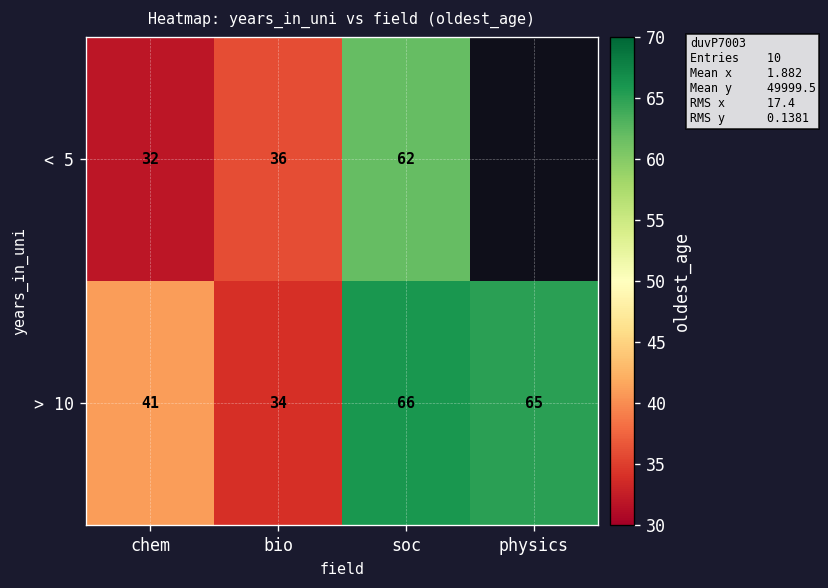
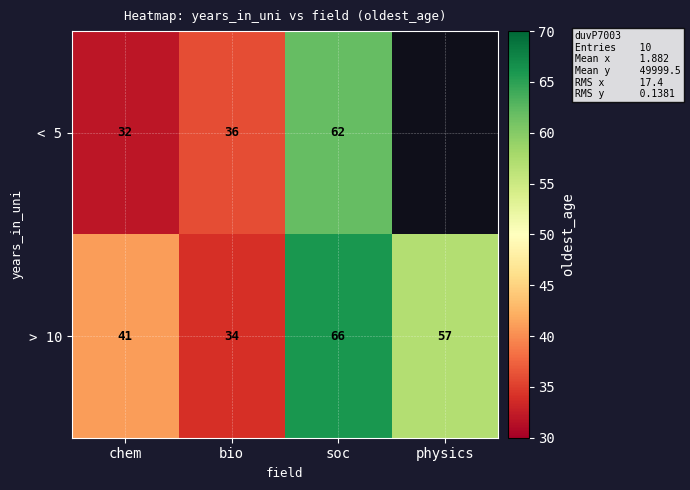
  {
    "< 5": {
      "chem": 32,
      "bio": 36,
      "soc": 62
    },
    "> 10": {
      "chem": 41,
      "bio": 34,
      "soc": 66,
-     "physics": 65
+     "physics": 57
    }
  }
